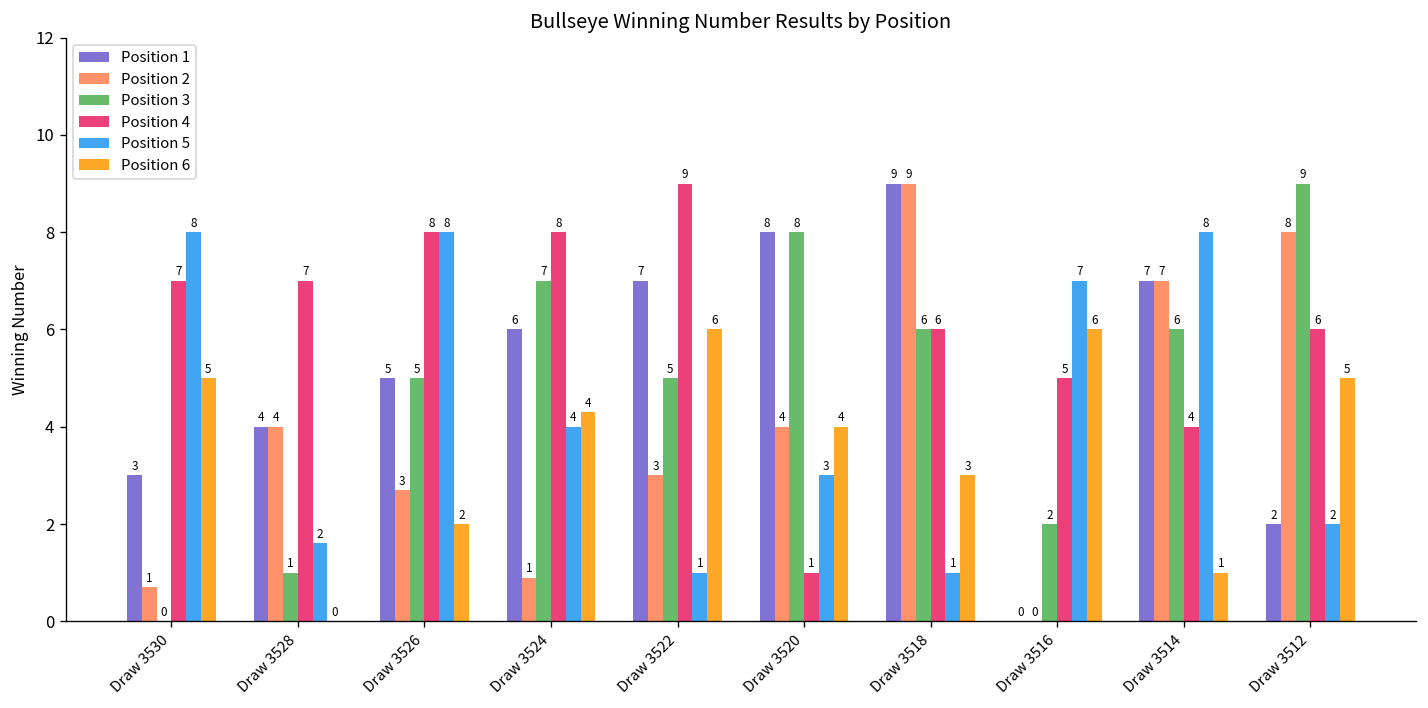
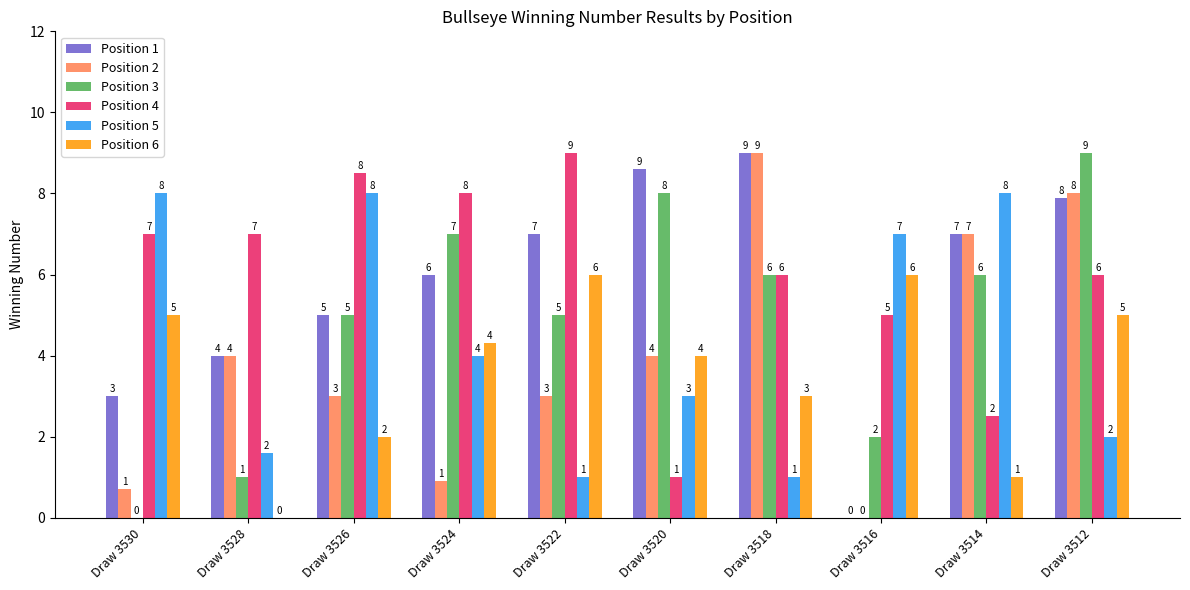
  {
    "Position 1": {
      "Draw 3530": 3,
      "Draw 3528": 4,
      "Draw 3526": 5,
      "Draw 3524": 6,
      "Draw 3522": 7,
-     "Draw 3520": 8,
+     "Draw 3520": 9,
      "Draw 3518": 9,
      "Draw 3516": 0,
      "Draw 3514": 7,
-     "Draw 3512": 2
+     "Draw 3512": 8
    },
    "Position 2": {
-     "Draw 3526": 2.7
+     "Draw 3526": 3.0
    },
    "Position 3": {
      "Draw 3530": 0,
      "Draw 3528": 1,
      "Draw 3526": 5,
      "Draw 3524": 7,
      "Draw 3522": 5,
      "Draw 3520": 8,
      "Draw 3518": 6,
      "Draw 3516": 2,
      "Draw 3514": 6,
      "Draw 3512": 9
    },
    "Position 4": {
      "Draw 3530": 7,
      "Draw 3528": 7,
-     "Draw 3526": 8.0,
+     "Draw 3526": 8.5,
      "Draw 3524": 8,
      "Draw 3522": 9,
      "Draw 3520": 1,
      "Draw 3518": 6,
      "Draw 3516": 5,
-     "Draw 3514": 4,
+     "Draw 3514": 2,
      "Draw 3512": 6
    },
    "Position 5": {
      "Draw 3530": 8,
      "Draw 3528": 2,
      "Draw 3526": 8,
      "Draw 3524": 4,
      "Draw 3522": 1,
      "Draw 3520": 3,
      "Draw 3518": 1,
      "Draw 3516": 7,
      "Draw 3514": 8,
      "Draw 3512": 2
    },
    "Position 6": {
      "Draw 3530": 5,
      "Draw 3528": 0,
      "Draw 3526": 2,
      "Draw 3524": 4,
      "Draw 3522": 6,
      "Draw 3520": 4,
      "Draw 3518": 3,
      "Draw 3516": 6,
      "Draw 3514": 1,
      "Draw 3512": 5
    }
  }
